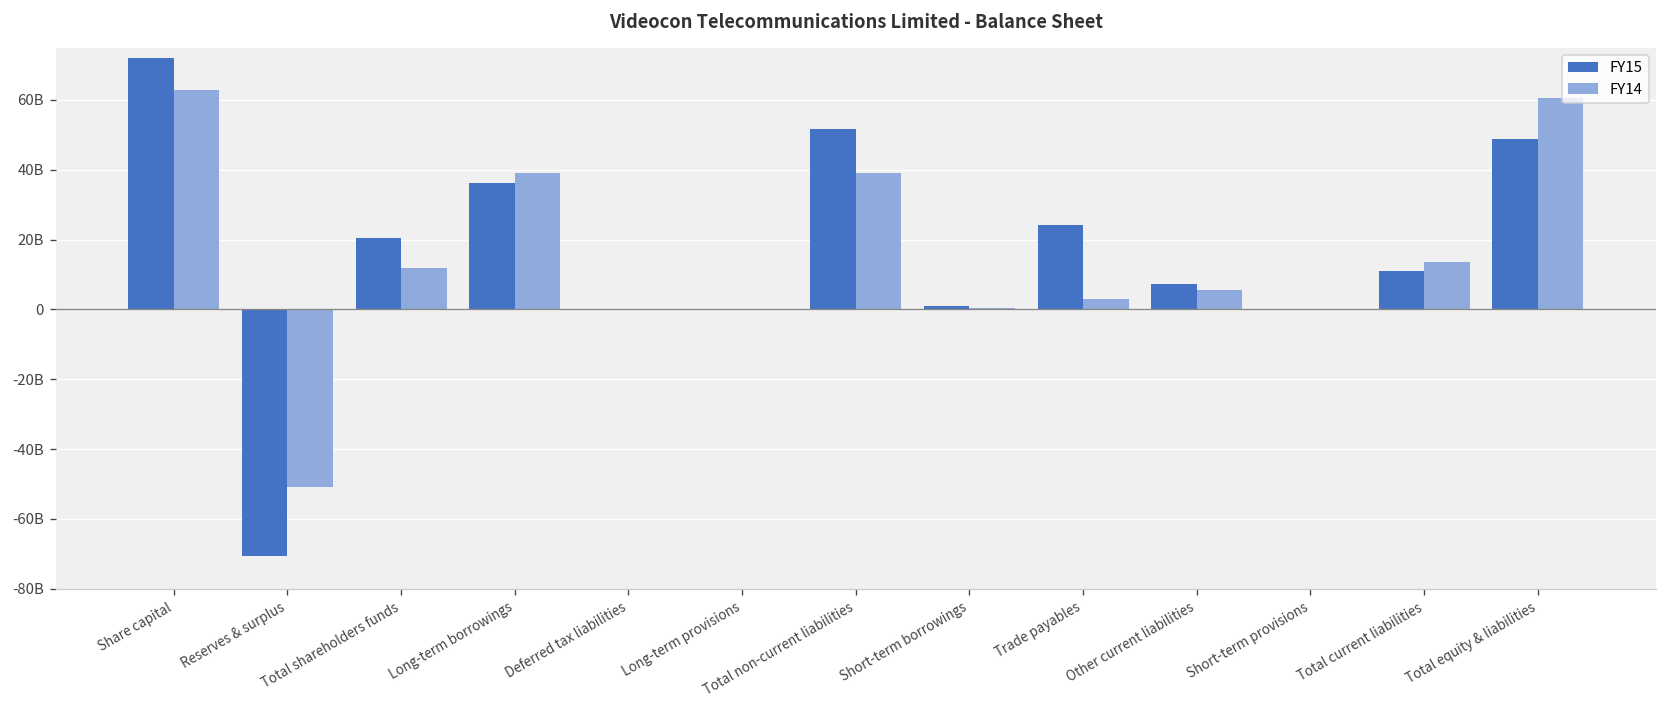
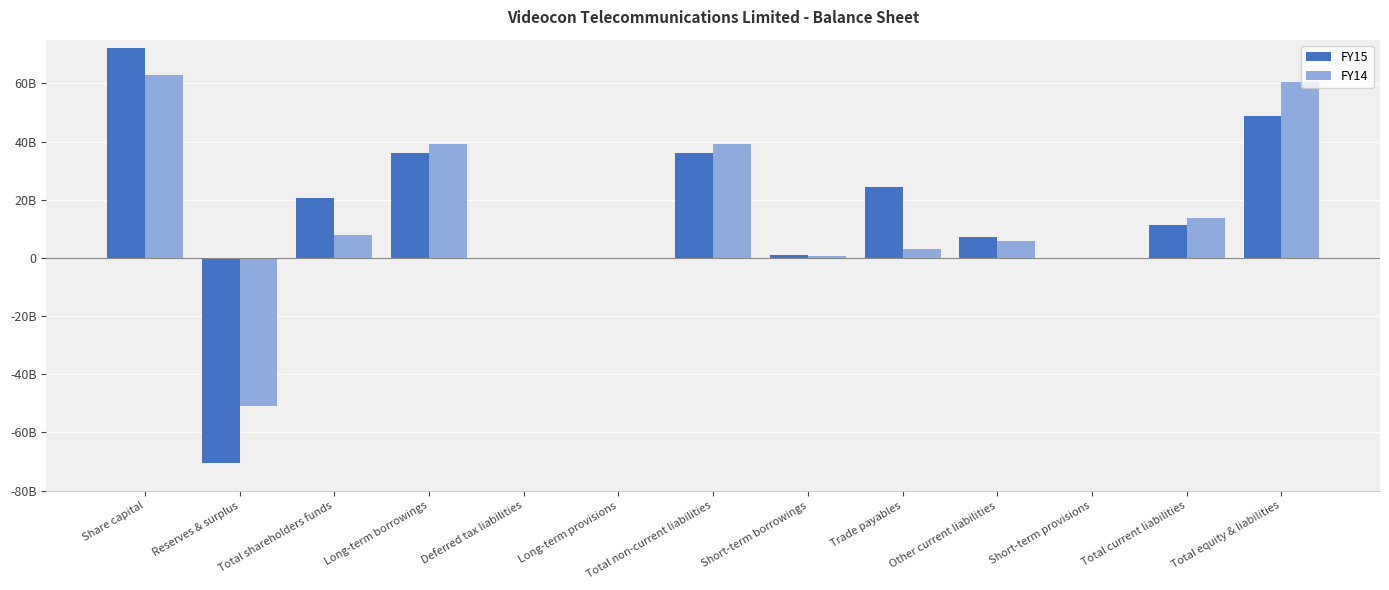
  {
    "FY15": {
      "Share capital": 72000000000,
      "Reserves & surplus": -71000000000,
      "Total shareholders funds": 20000000000,
      "Long-term borrowings": 36000000000,
      "Deferred tax liabilities": 0,
-     "Total non-current liabilities": 52000000000,
+     "Total non-current liabilities": 36000000000,
      "Short-term borrowings": 1000000000,
      "Trade payables": 24000000000,
      "Other current liabilities": 7000000000,
      "Total current liabilities": 11000000000,
      "Total equity & liabilities": 49000000000
    },
    "FY14": {
      "Share capital": 63000000000,
      "Reserves & surplus": -51000000000,
-     "Total shareholders funds": 12000000000,
+     "Total shareholders funds": 8000000000,
      "Long-term borrowings": 39000000000,
      "Deferred tax liabilities": 0,
      "Total non-current liabilities": 39000000000,
      "Trade payables": 3000000000,
      "Other current liabilities": 6000000000,
      "Total current liabilities": 14000000000,
      "Total equity & liabilities": 60000000000
    }
  }
